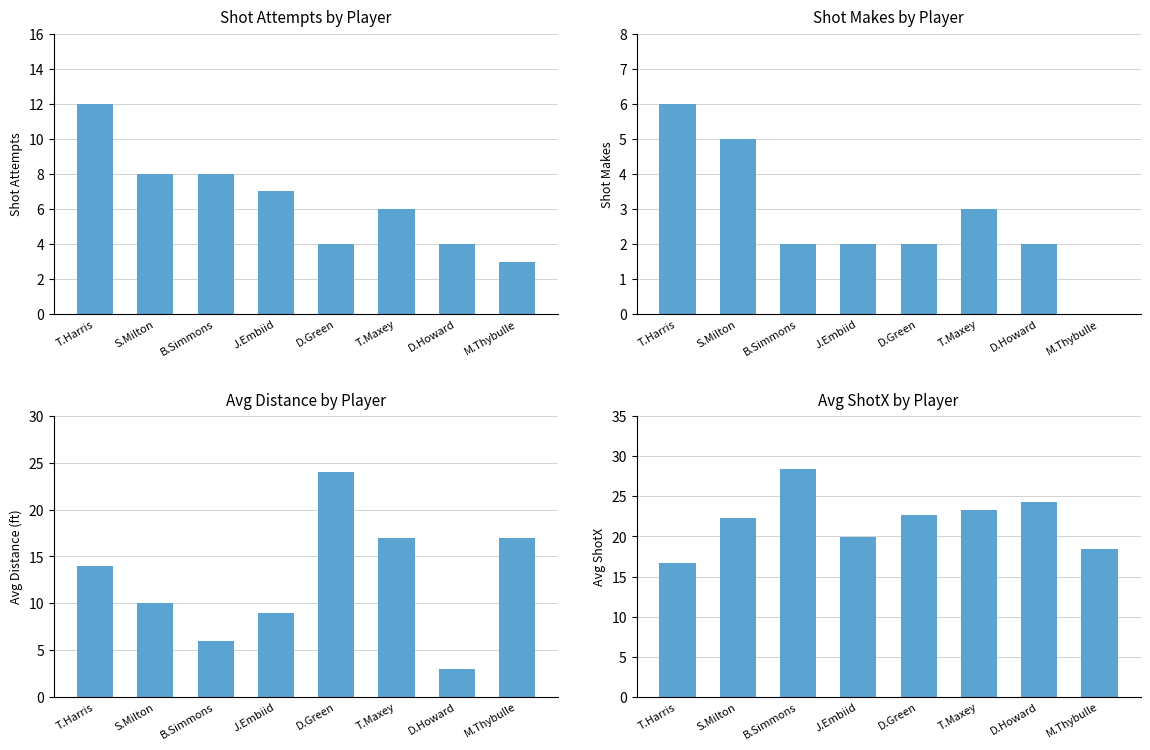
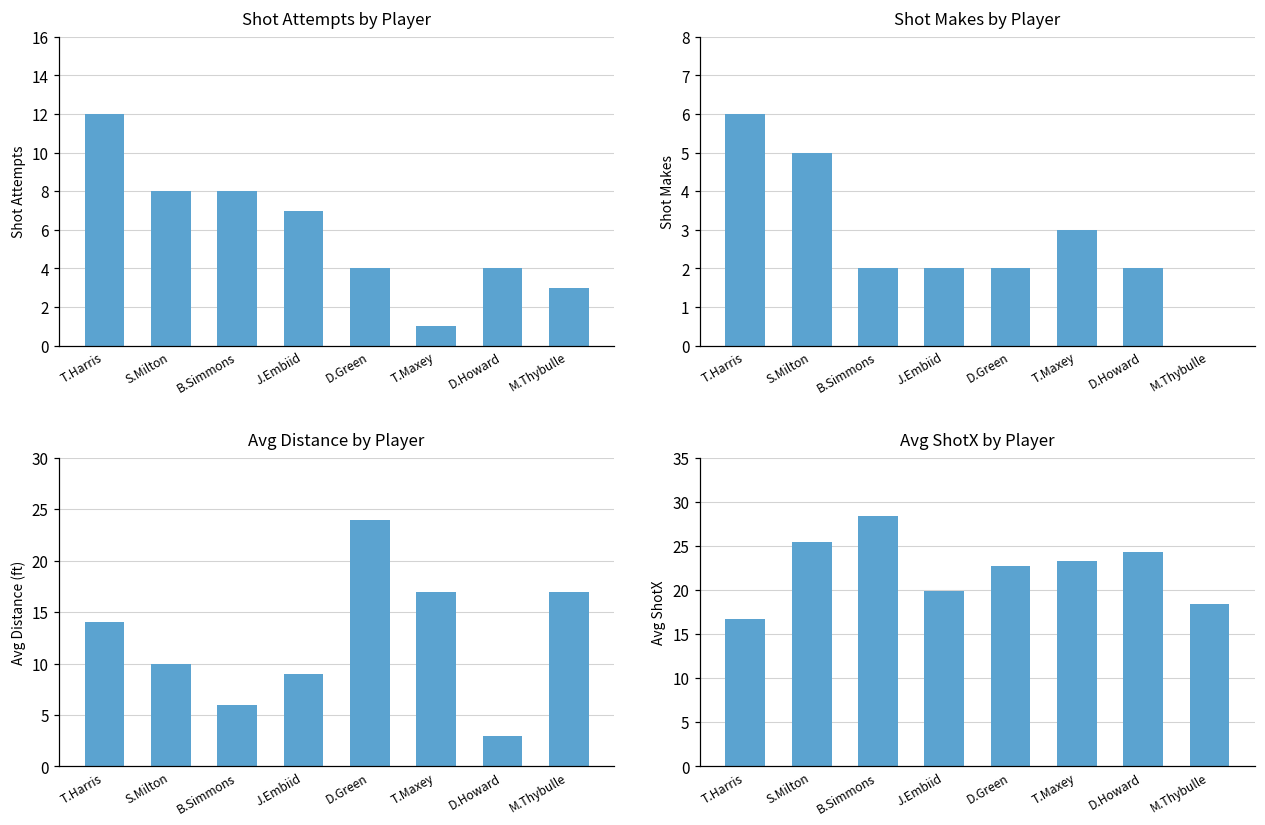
  {
    "Shot Attempts by Player": {
      "T.Harris": 12,
      "S.Milton": 8,
      "B.Simmons": 8,
      "J.Embiid": 7,
      "D.Green": 4,
-     "T.Maxey": 6,
+     "T.Maxey": 1,
      "D.Howard": 4,
      "M.Thybulle": 3
    },
    "Shot Makes by Player": {
      "T.Harris": 6.0,
      "S.Milton": 5.0,
      "B.Simmons": 2.0,
      "J.Embiid": 2.0,
      "D.Green": 2.0,
      "T.Maxey": 3.0,
      "D.Howard": 2.0,
      "M.Thybulle": 0.0
    },
    "Avg Distance by Player": {
      "T.Harris": 14,
      "S.Milton": 10,
      "B.Simmons": 6,
      "J.Embiid": 9,
      "D.Green": 24,
      "T.Maxey": 17,
      "D.Howard": 3,
      "M.Thybulle": 17
    },
    "Avg ShotX by Player": {
      "T.Harris": 17,
-     "S.Milton": 22,
+     "S.Milton": 25,
      "B.Simmons": 28,
      "J.Embiid": 20,
      "D.Green": 23,
      "T.Maxey": 23,
      "D.Howard": 24,
      "M.Thybulle": 18
    }
  }
